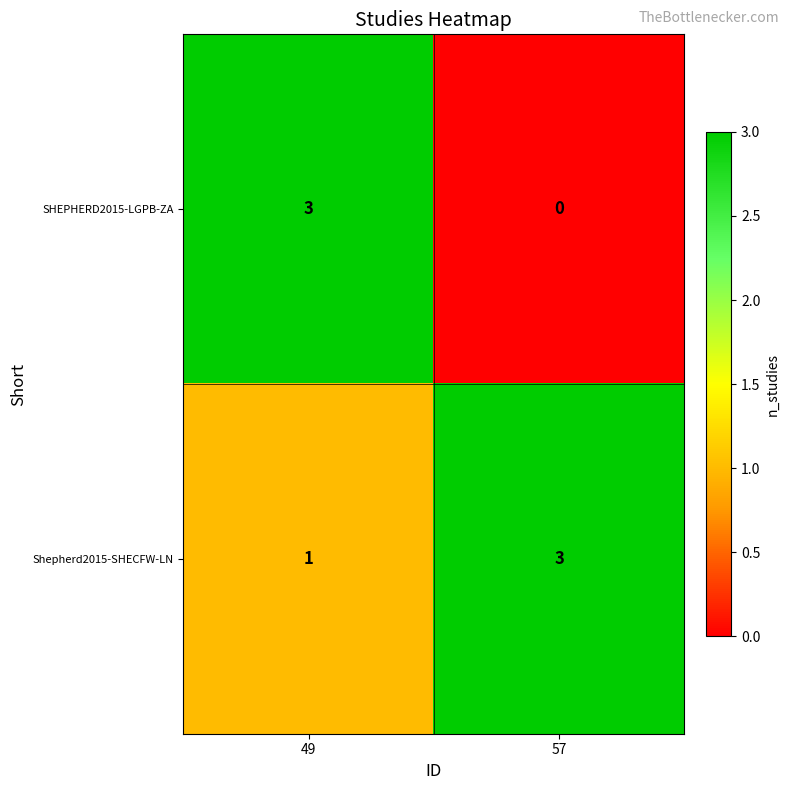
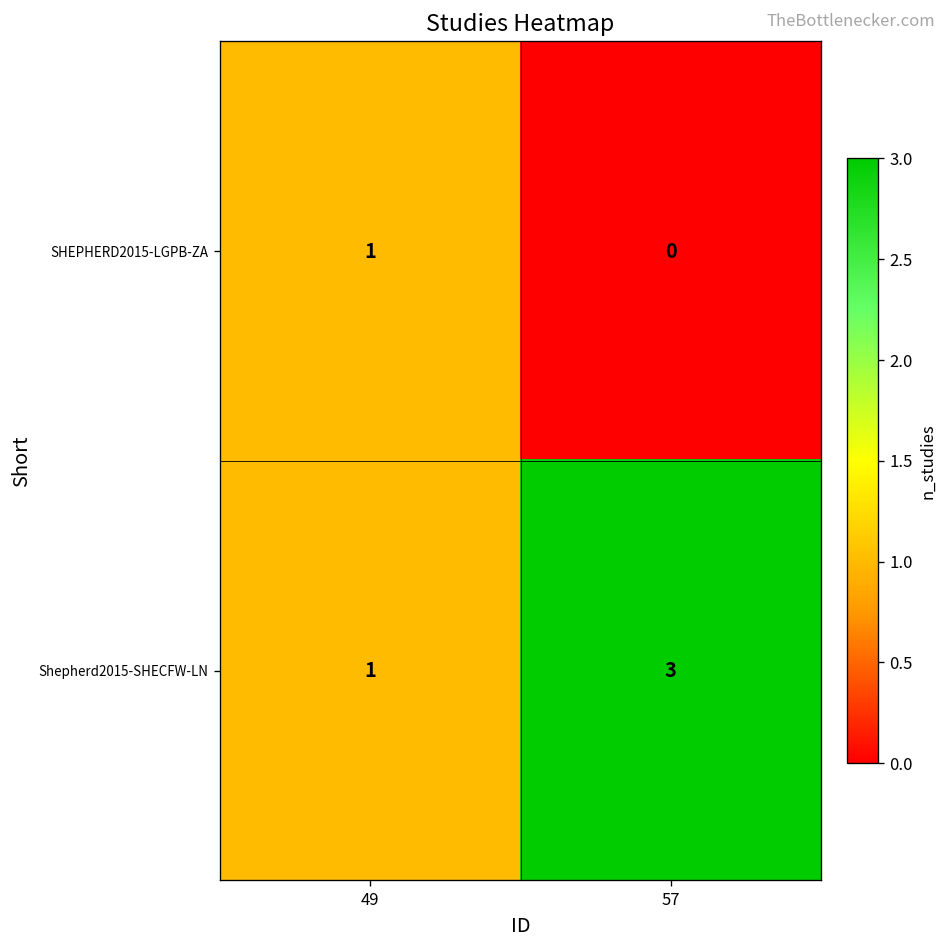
  {
    "SHEPHERD2015-LGPB-ZA": {
-     "49": 3,
+     "49": 1,
      "57": 0
    },
    "Shepherd2015-SHECFW-LN": {
      "49": 1,
      "57": 3
    }
  }
